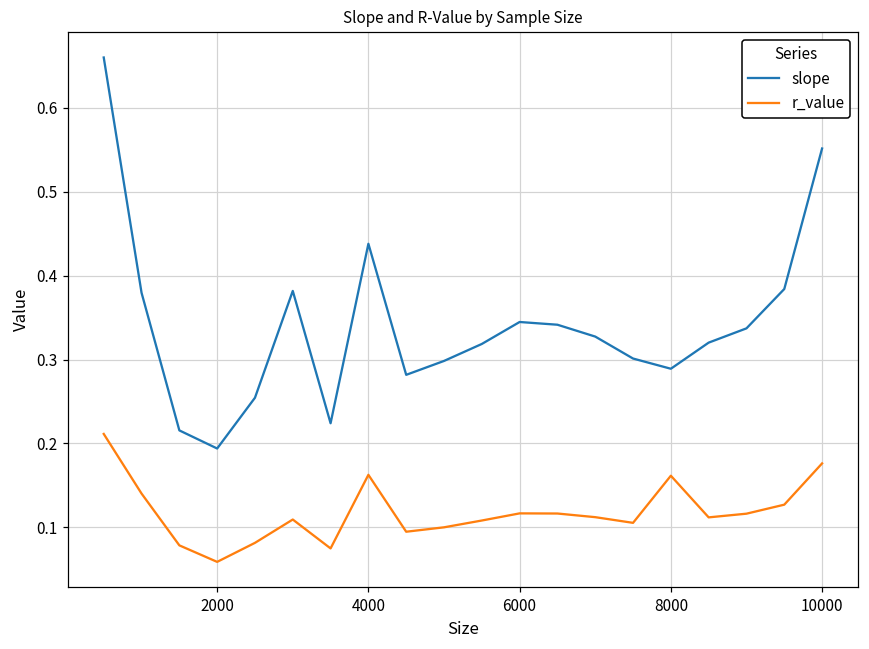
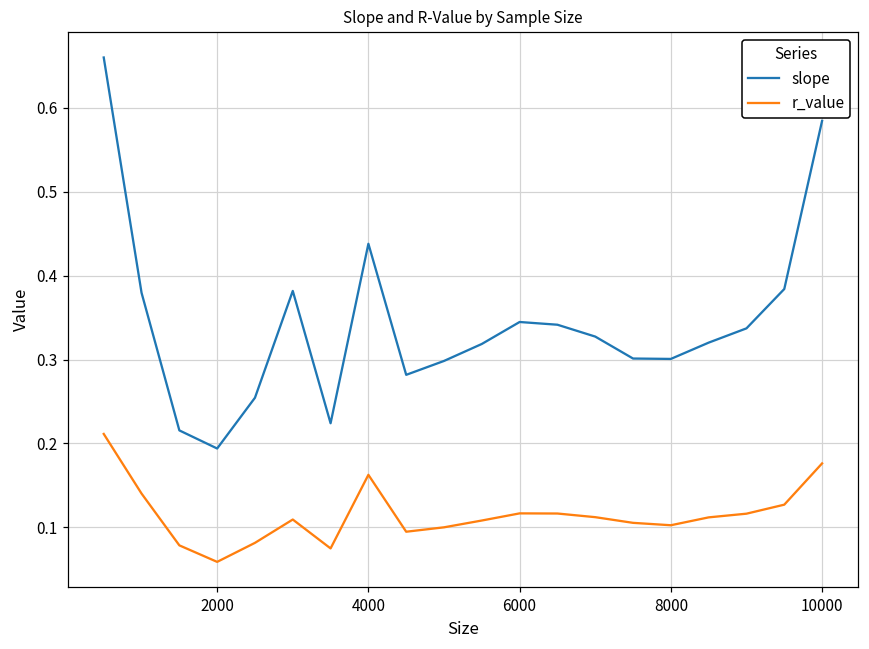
  {
    "slope": {
      "2000": 0.19,
      "4000": 0.44,
      "6000": 0.34,
-     "8000": 0.29,
-     "10000": 0.55
+     "8000": 0.30,
+     "10000": 0.58
    },
    "r_value": {
      "2000": 0.06,
      "4000": 0.16,
      "6000": 0.12,
-     "8000": 0.16,
+     "8000": 0.10,
      "10000": 0.18
    }
  }
